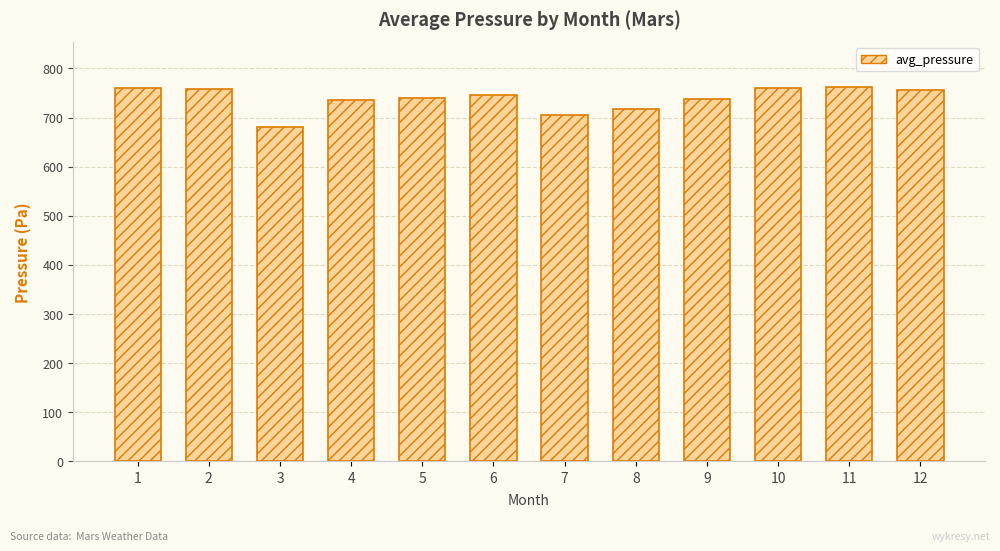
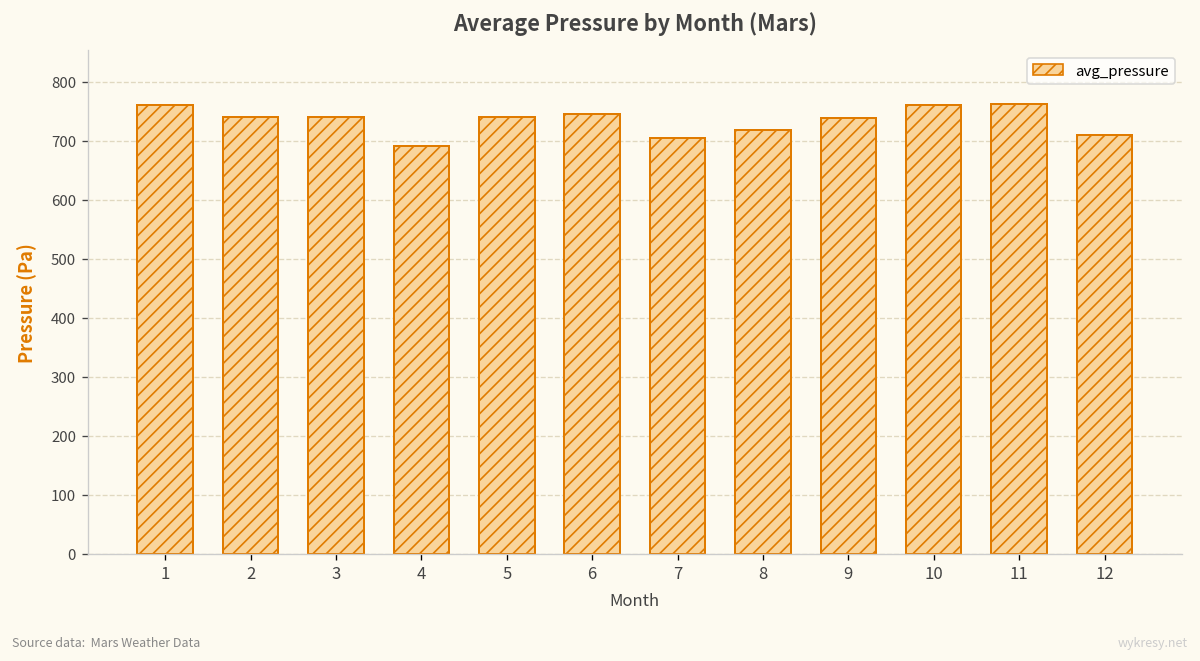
  {
    "1": 760,
-   "2": 760,
-   "3": 680,
-   "4": 740,
+   "2": 740,
+   "3": 740,
+   "4": 690,
    "5": 740,
    "6": 750,
    "7": 710,
    "8": 720,
    "9": 740,
    "10": 760,
    "11": 760,
-   "12": 760
+   "12": 710
  }
